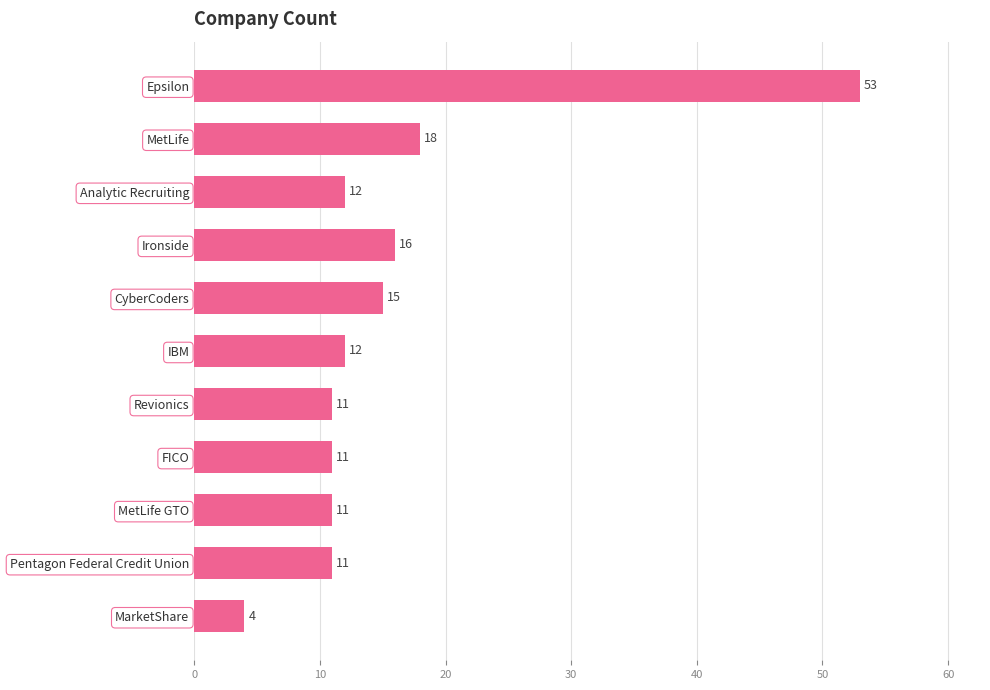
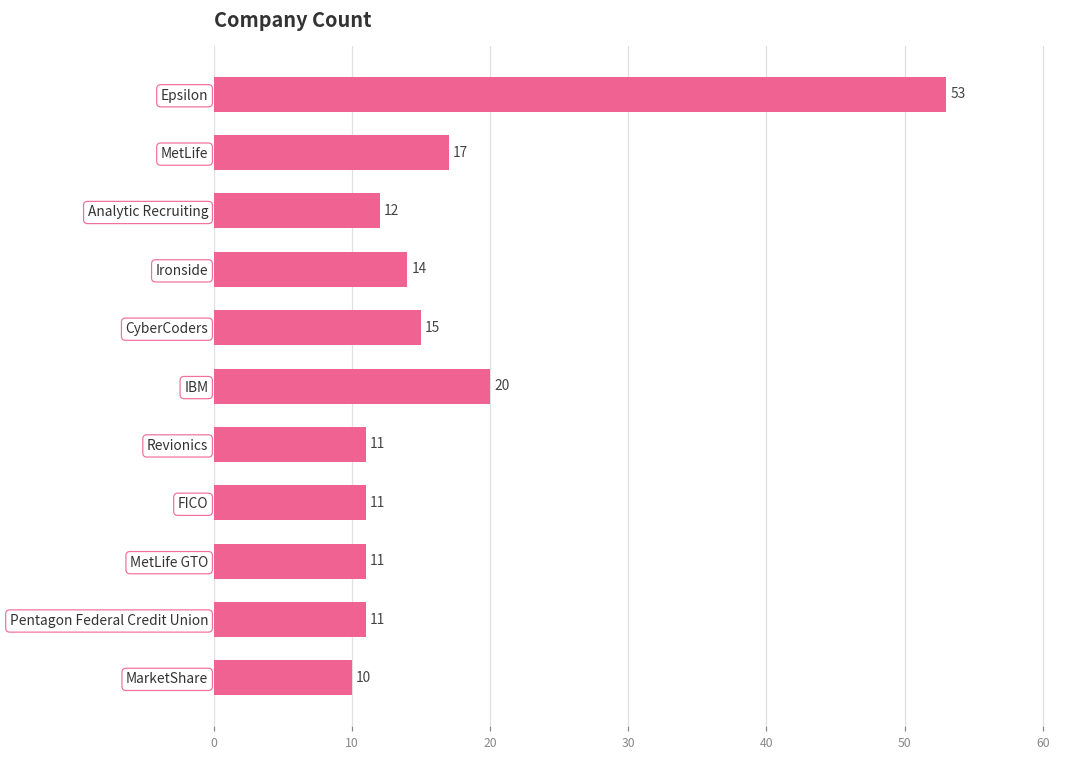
  {
    "Epsilon": 53,
-   "MetLife": 18,
+   "MetLife": 17,
    "Analytic Recruiting": 12,
-   "Ironside": 16,
+   "Ironside": 14,
    "CyberCoders": 15,
-   "IBM": 12,
+   "IBM": 20,
    "Revionics": 11,
    "FICO": 11,
    "MetLife GTO": 11,
    "Pentagon Federal Credit Union": 11,
-   "MarketShare": 4
+   "MarketShare": 10
  }
